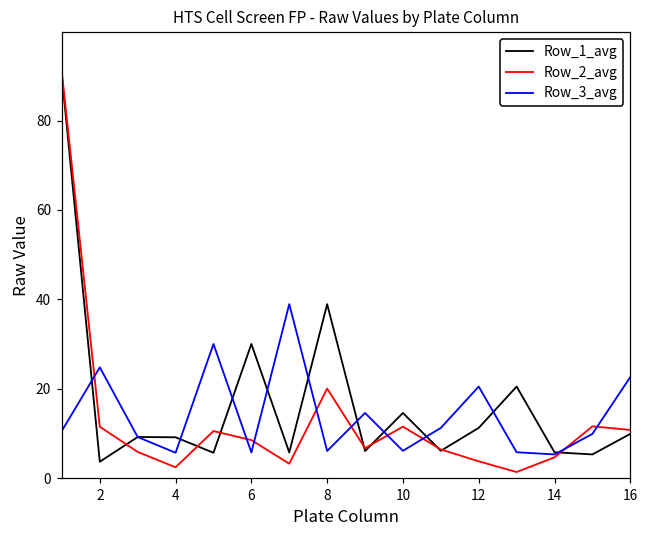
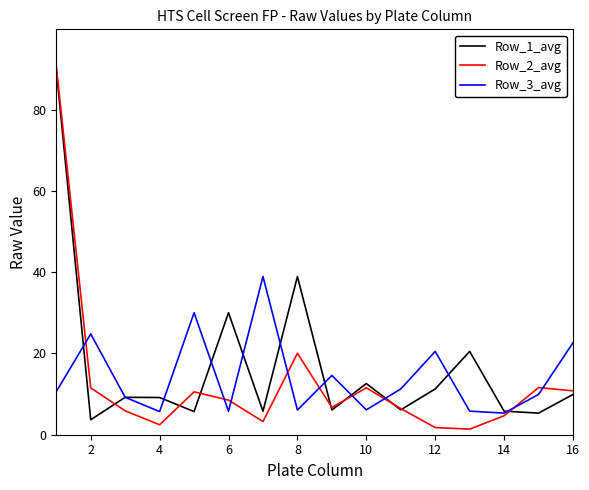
  {
    "Row_1_avg": {
      "2": 4,
      "4": 9,
      "6": 30,
      "8": 39,
-     "10": 15,
+     "10": 13,
      "12": 11,
      "16": 10
    },
    "Row_2_avg": {
      "2": 12,
      "4": 2,
      "6": 9,
      "8": 20,
      "10": 12,
-     "12": 4,
+     "12": 2,
      "14": 5,
      "16": 11
    },
    "Row_3_avg": {
      "2": 25,
      "4": 6,
      "6": 6,
      "8": 6,
      "10": 6,
      "12": 21,
      "16": 23
    }
  }
